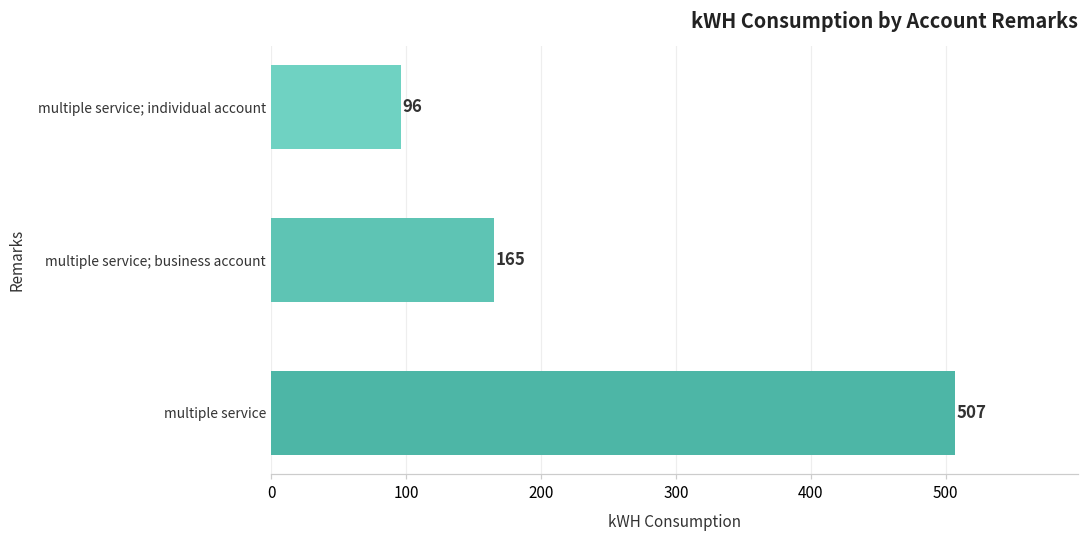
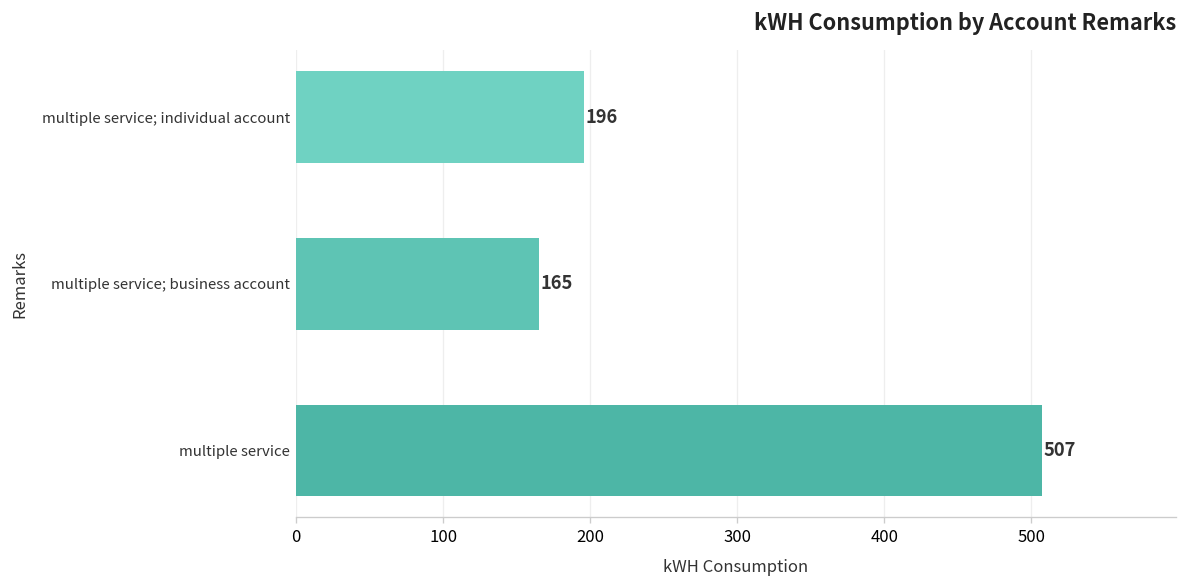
  {
-   "multiple service; individual account": 96,
+   "multiple service; individual account": 196,
    "multiple service; business account": 165,
    "multiple service": 507
  }
